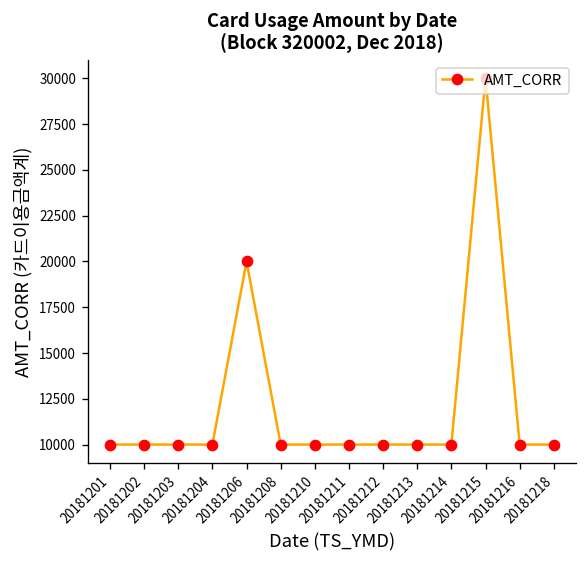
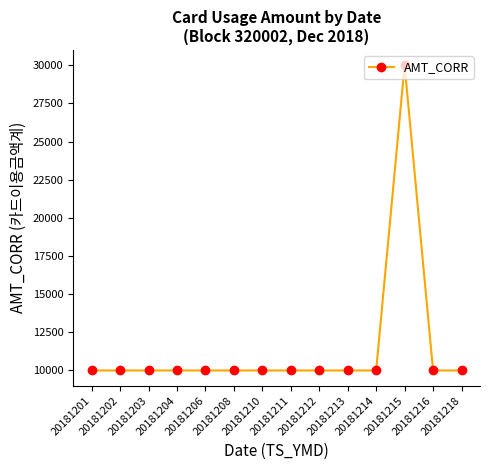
  {
    "20181201": 10000,
    "20181202": 10000,
    "20181203": 10000,
    "20181204": 10000,
-   "20181206": 20000,
+   "20181206": 10000,
    "20181208": 10000,
    "20181210": 10000,
    "20181211": 10000,
    "20181212": 10000,
    "20181213": 10000,
    "20181214": 10000,
    "20181216": 10000,
    "20181218": 10000
  }
